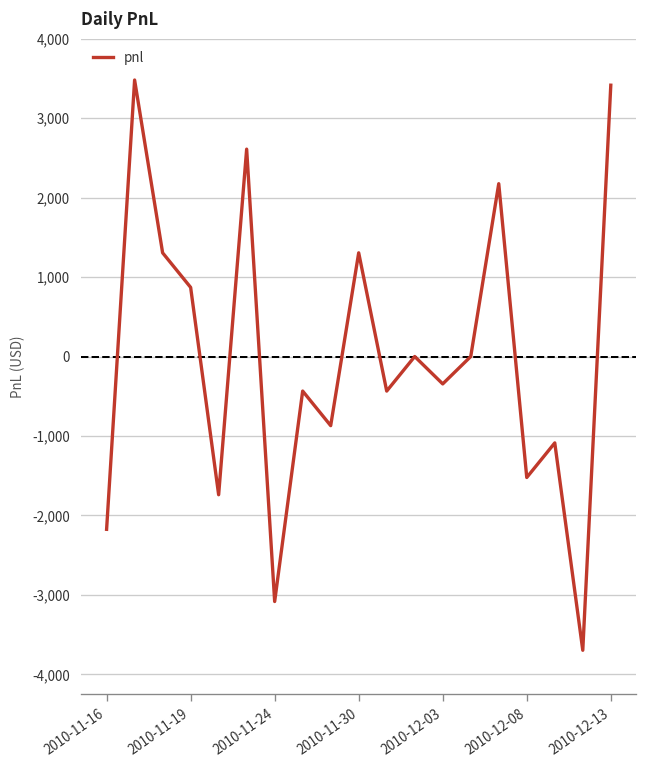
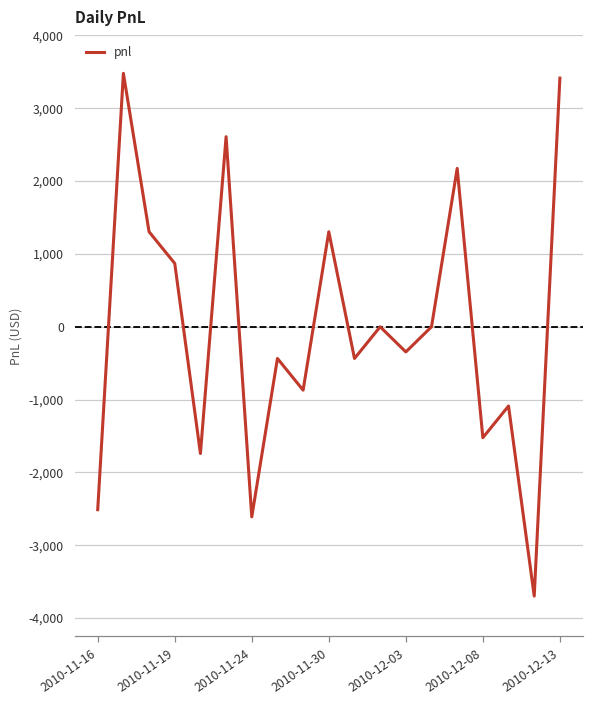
  {
-   "2010-11-16": "-2,200",
+   "2010-11-16": "-2,500",
    "2010-11-19": "900",
-   "2010-11-24": "-3,100",
+   "2010-11-24": "-2,600",
    "2010-11-30": "1,300",
    "2010-12-03": "-300",
    "2010-12-08": "-1,500",
    "2010-12-13": "3,400"
  }
